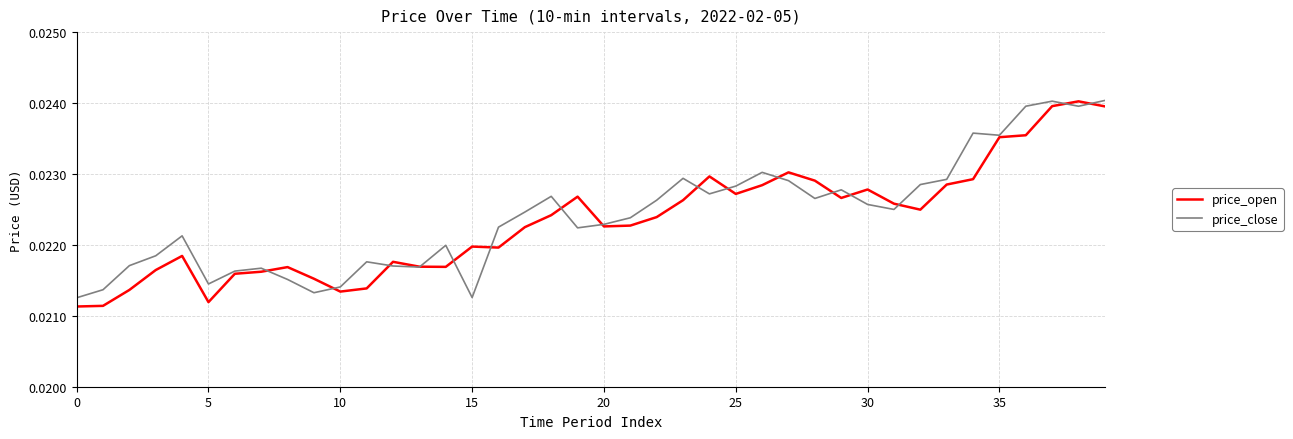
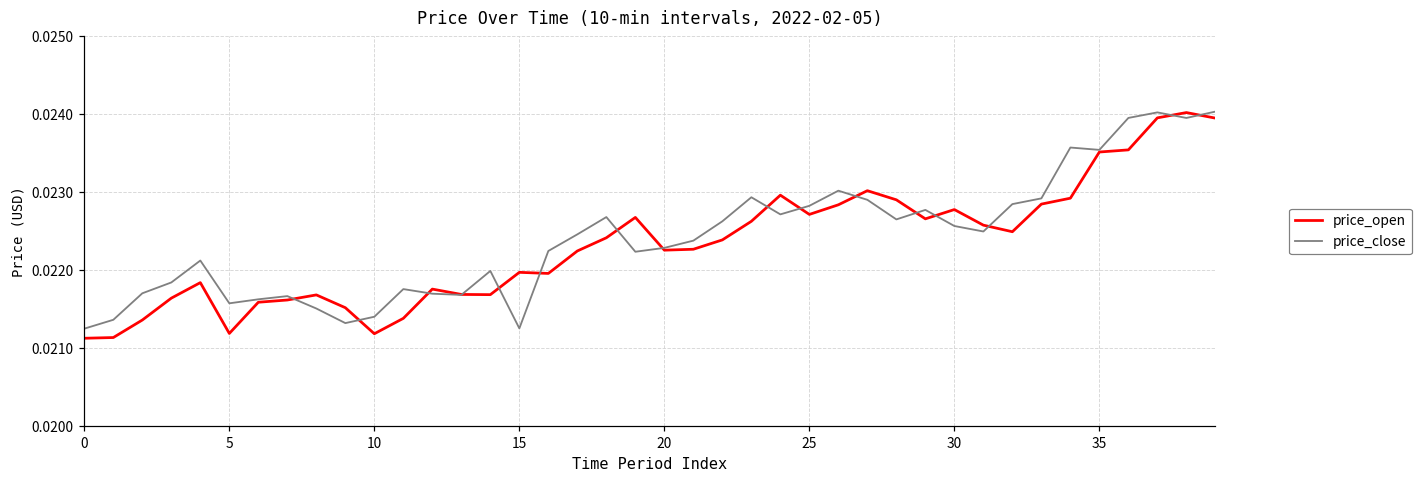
  {
    "price_open": {
      "0": 0.0211,
      "5": 0.0212,
-     "10": 0.0213,
+     "10": 0.0212,
      "15": 0.0220,
      "25": 0.0227,
      "30": 0.0228
    },
    "price_close": {
      "0": 0.0213,
-     "5": 0.0214,
+     "5": 0.0216,
      "10": 0.0214,
      "15": 0.0213,
      "25": 0.0228,
      "30": 0.0226
    }
  }
